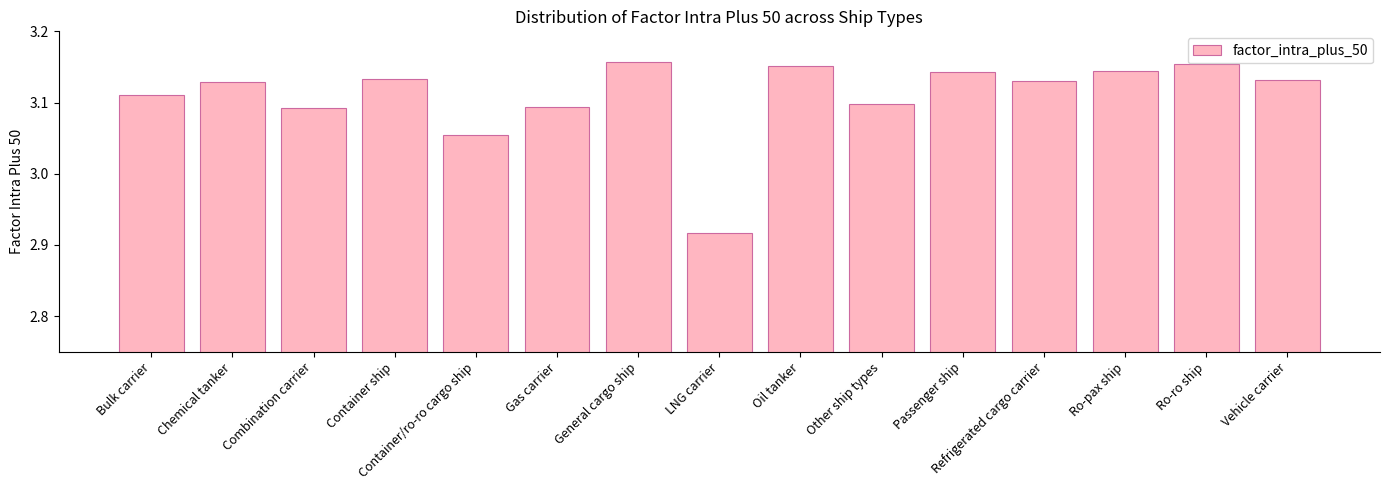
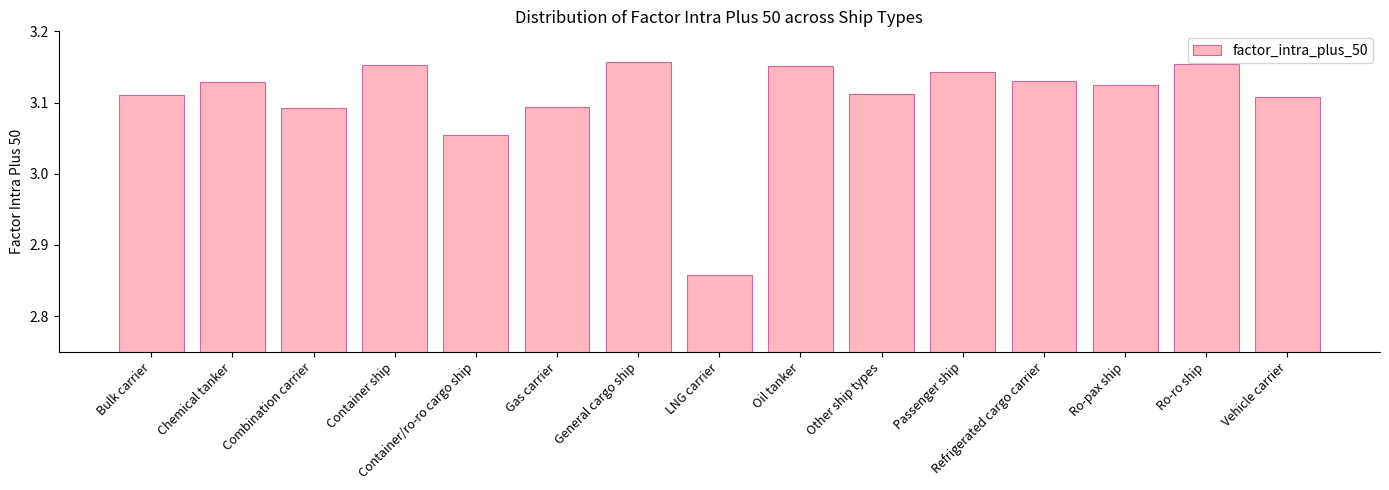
  {
    "Bulk carrier": 3.11,
    "Chemical tanker": 3.13,
    "Combination carrier": 3.09,
-   "Container ship": 3.13,
+   "Container ship": 3.15,
    "Container/ro-ro cargo ship": 3.05,
    "Gas carrier": 3.09,
    "General cargo ship": 3.16,
-   "LNG carrier": 2.92,
+   "LNG carrier": 2.86,
    "Oil tanker": 3.15,
-   "Other ship types": 3.10,
+   "Other ship types": 3.11,
    "Passenger ship": 3.14,
    "Refrigerated cargo carrier": 3.13,
-   "Ro-pax ship": 3.14,
+   "Ro-pax ship": 3.12,
    "Ro-ro ship": 3.15,
-   "Vehicle carrier": 3.13
+   "Vehicle carrier": 3.11
  }
